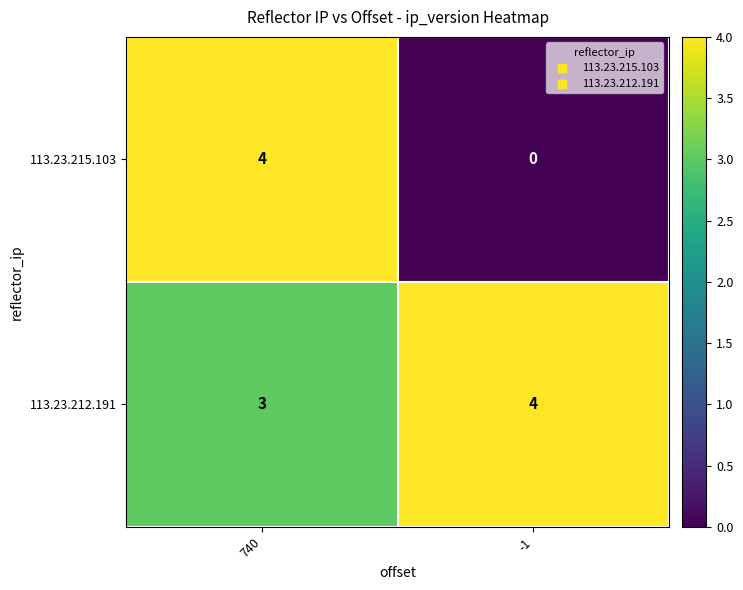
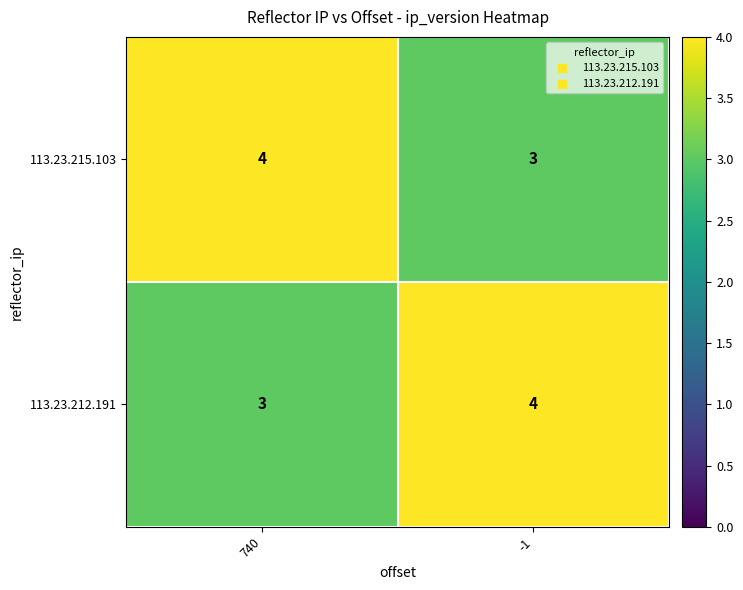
  {
    "113.23.215.103": {
      "740": 4,
-     "-1": 0
+     "-1": 3
    },
    "113.23.212.191": {
      "740": 3,
      "-1": 4
    }
  }
